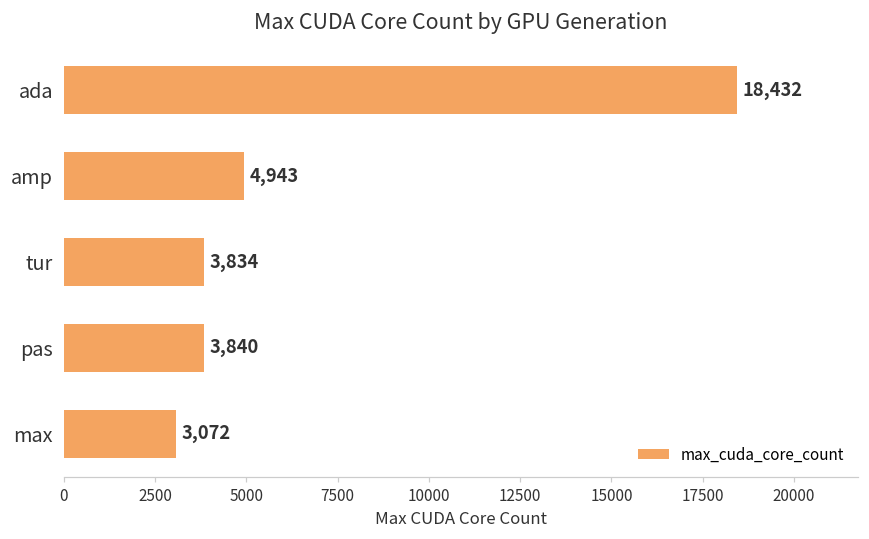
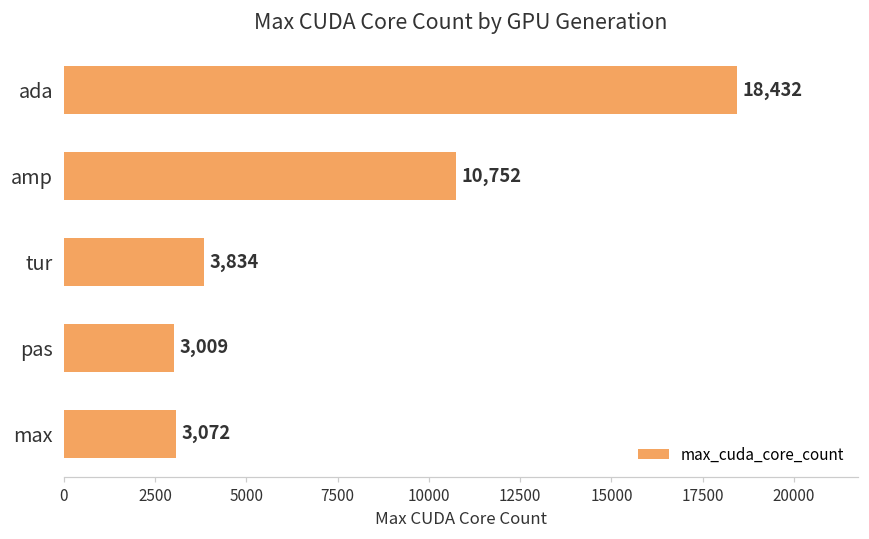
  {
    "ada": "18,432",
-   "amp": "4,943",
+   "amp": "10,752",
    "tur": "3,834",
-   "pas": "3,840",
+   "pas": "3,009",
    "max": "3,072"
  }
